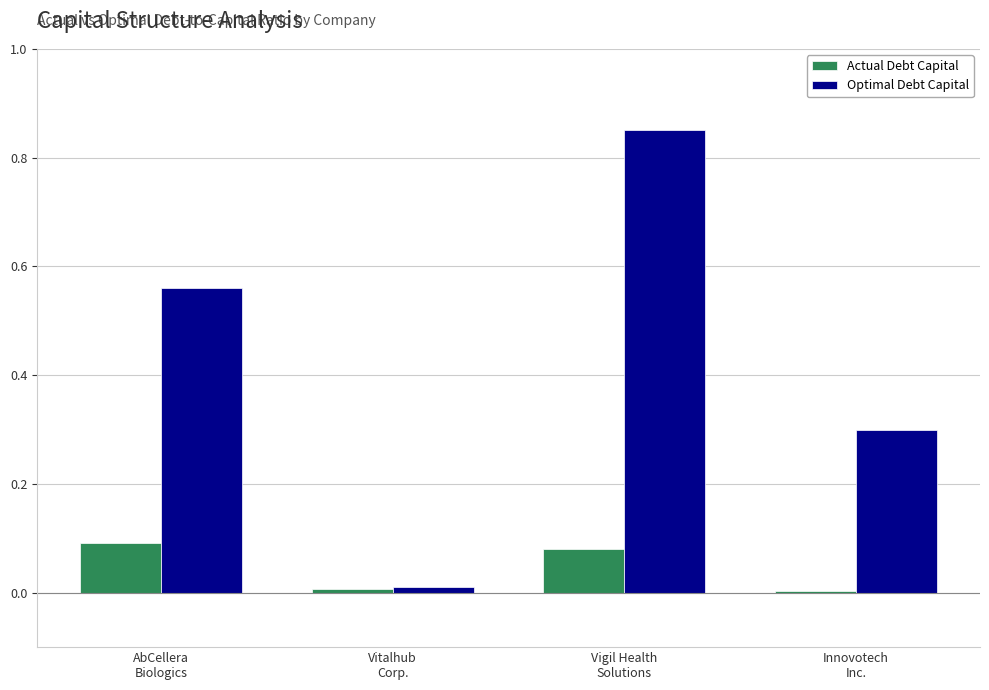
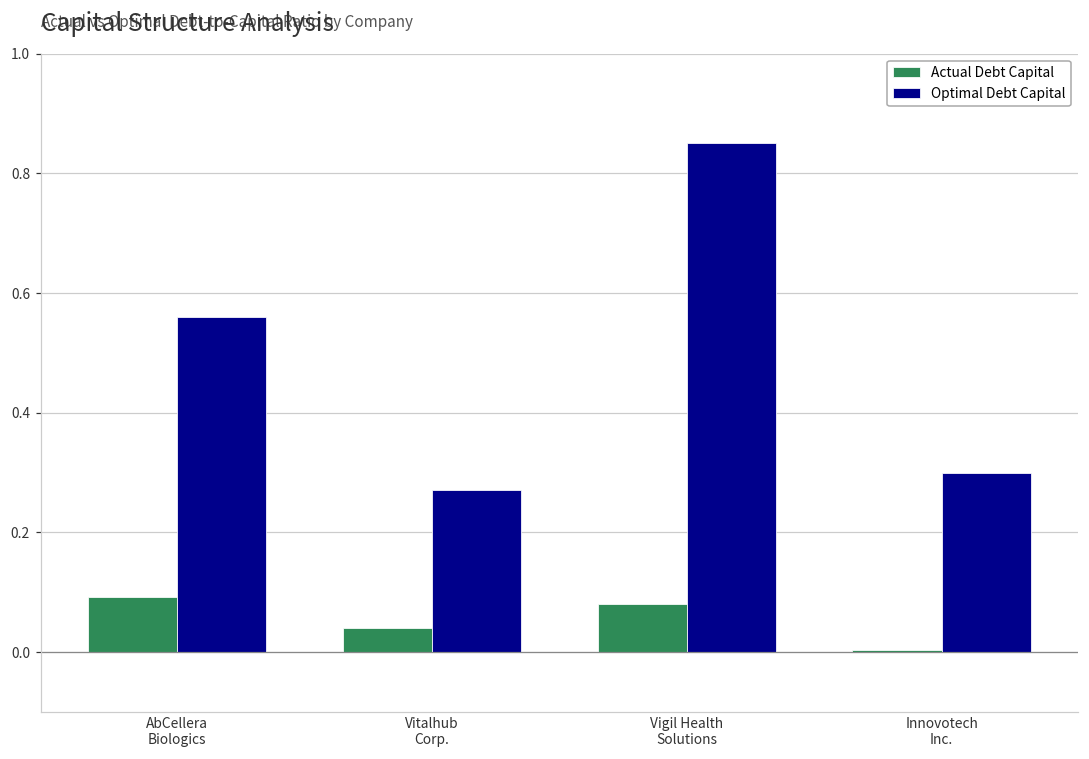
  {
    "Actual Debt Capital": {
      "AbCellera Biologics": 0.09,
-     "Vitalhub Corp.": 0.01,
+     "Vitalhub Corp.": 0.04,
      "Vigil Health Solutions": 0.08
    },
    "Optimal Debt Capital": {
      "AbCellera Biologics": 0.56,
-     "Vitalhub Corp.": 0.01,
+     "Vitalhub Corp.": 0.27,
      "Vigil Health Solutions": 0.85,
      "Innovotech Inc.": 0.30
    }
  }
